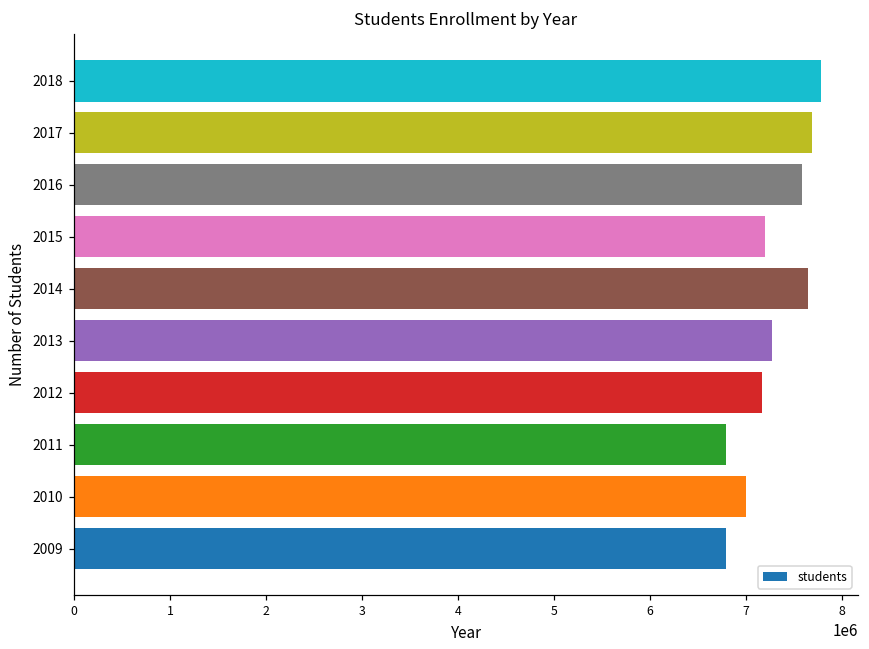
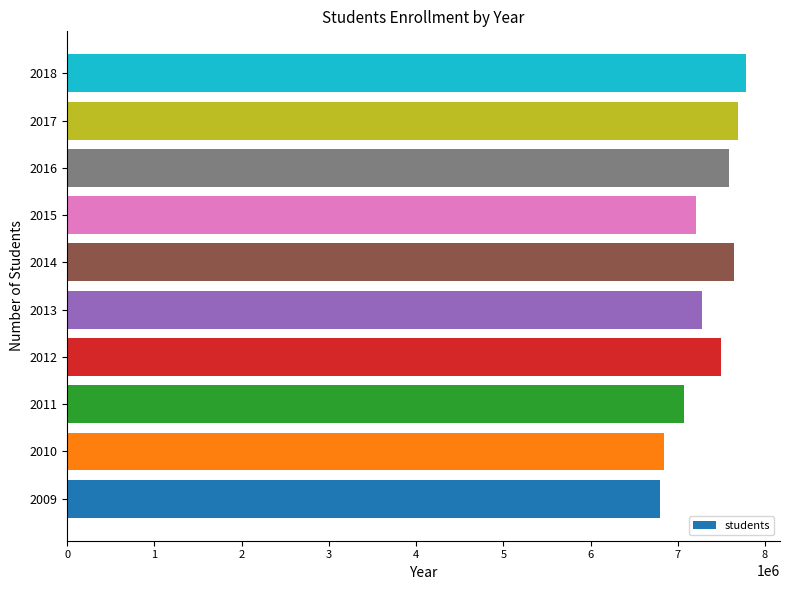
  {
    "2018": 7800000,
    "2017": 7700000,
    "2016": 7600000,
    "2015": 7200000,
    "2014": 7600000,
    "2013": 7300000,
-   "2012": 7200000,
-   "2011": 6800000,
-   "2010": 7000000,
+   "2012": 7500000,
+   "2011": 7100000,
+   "2010": 6800000,
    "2009": 6800000
  }
